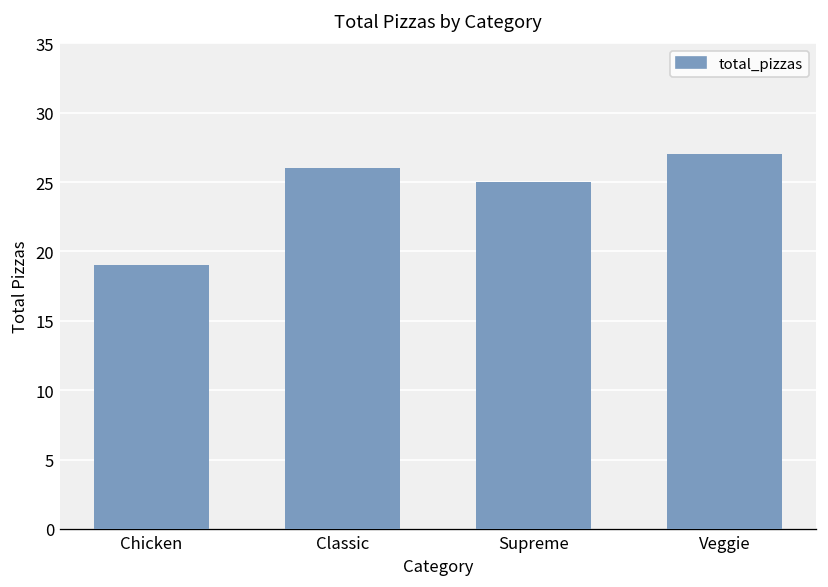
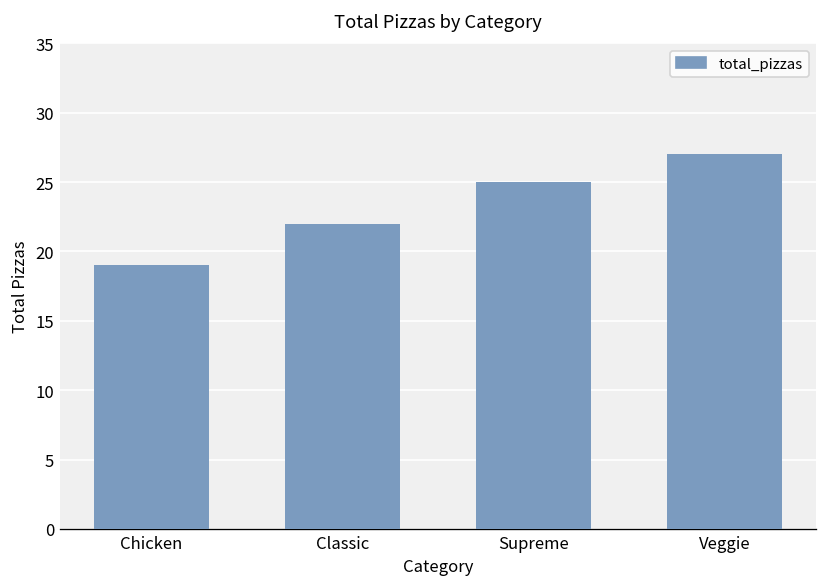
  {
    "Chicken": 19,
-   "Classic": 26,
+   "Classic": 22,
    "Supreme": 25,
    "Veggie": 27
  }
